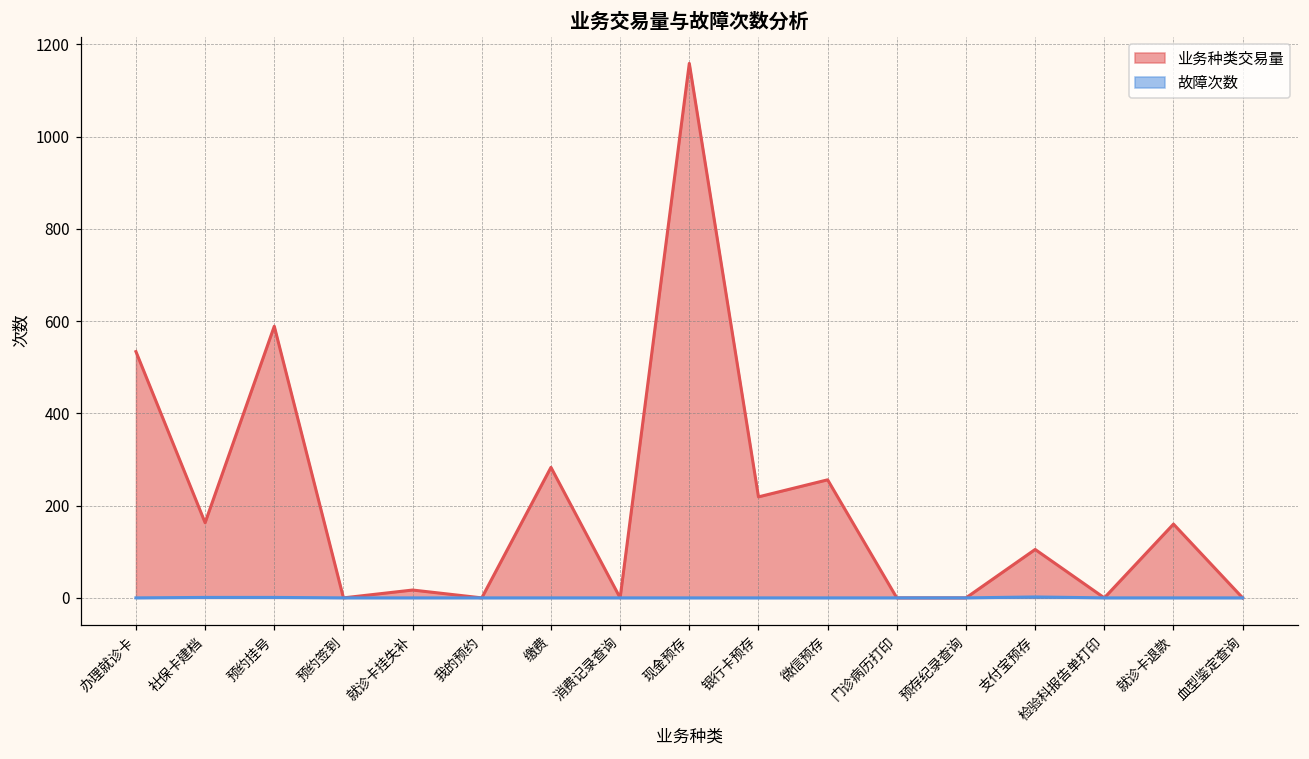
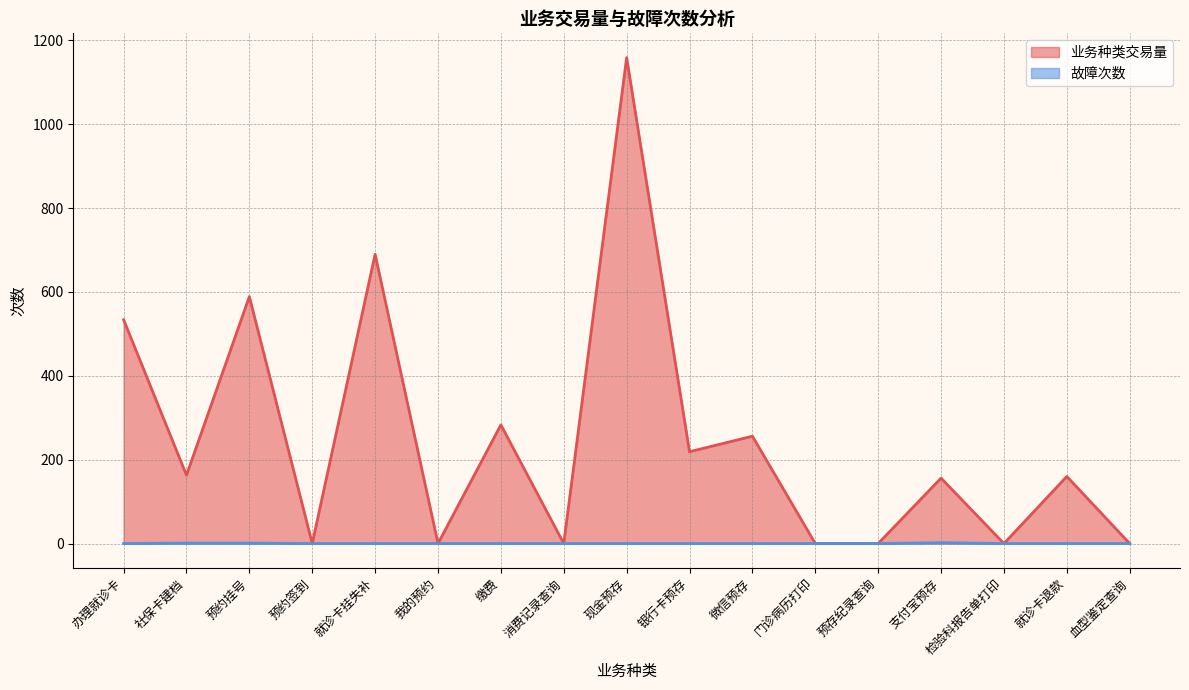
  {
    "业务种类交易量": {
      "办理就诊卡": 530,
      "社保卡建档": 160,
      "预约挂号": 590,
-     "就诊卡挂失补": 20,
+     "就诊卡挂失补": 690,
      "缴费": 280,
      "现金预存": 1160,
      "银行卡预存": 220,
      "微信预存": 260,
-     "支付宝预存": 110,
+     "支付宝预存": 160,
      "就诊卡退款": 160
    },
    "故障次数": {
      "办理就诊卡": 0,
      "社保卡建档": 0,
      "预约挂号": 0,
      "就诊卡挂失补": 0,
      "缴费": 0,
      "现金预存": 0,
      "银行卡预存": 0,
      "微信预存": 0,
      "支付宝预存": 0,
      "就诊卡退款": 0
    }
  }
